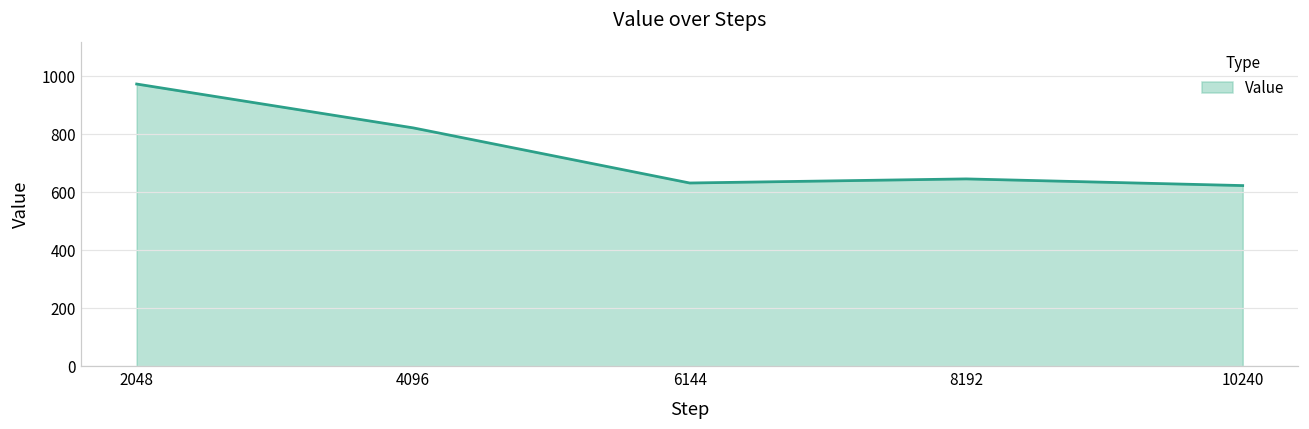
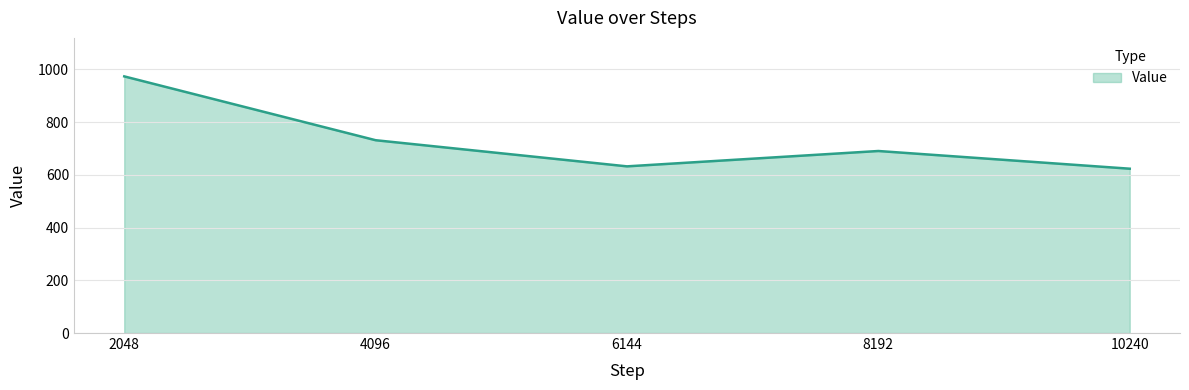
  {
    "2048": 970,
-   "4096": 820,
+   "4096": 730,
    "6144": 630,
-   "8192": 650,
+   "8192": 690,
    "10240": 620
  }
